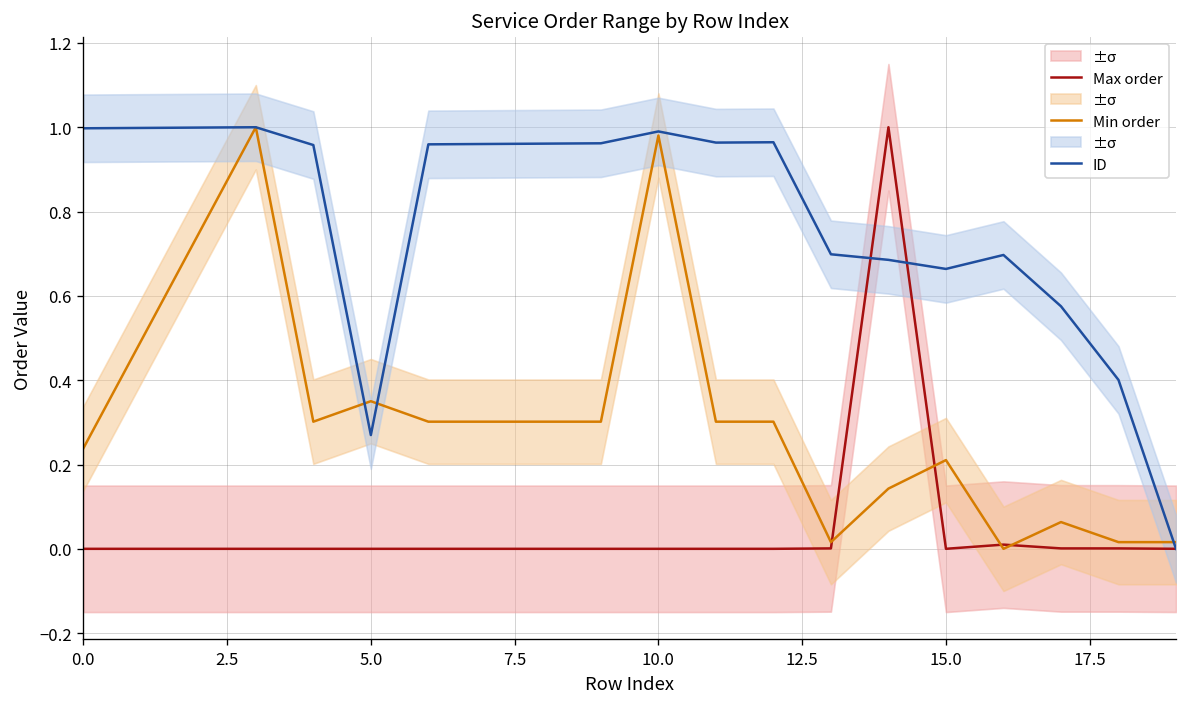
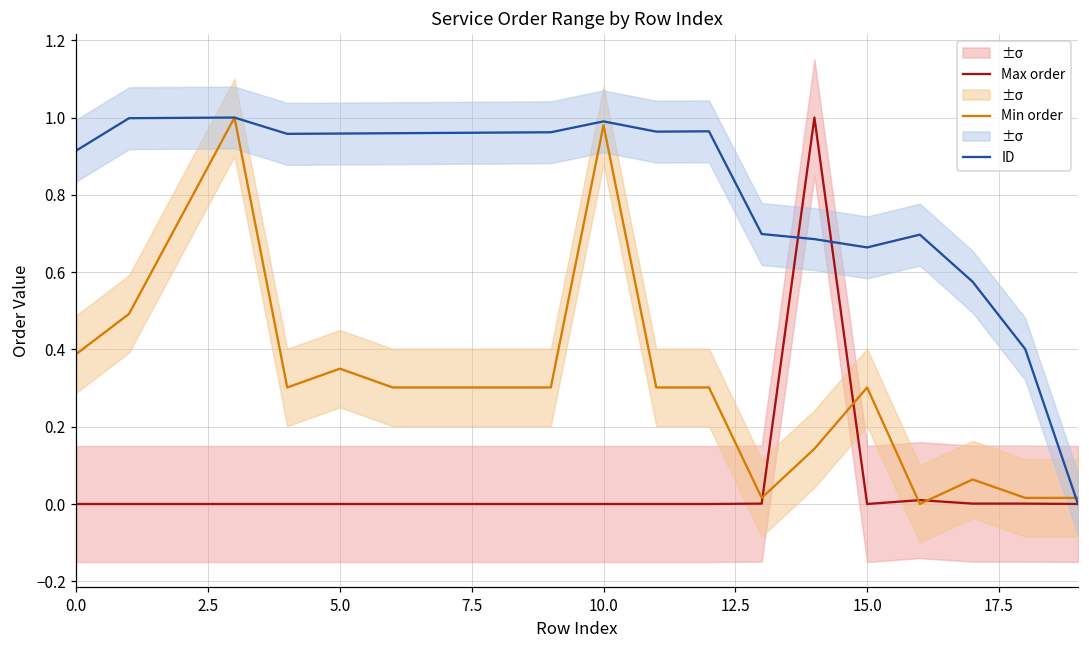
  {
    "Max order": {
      "0.0": 0.00,
      "5.0": 0.00,
      "10.0": 0.00,
      "15.0": 0.00
    },
    "Min order": {
-     "0.0": 0.24,
+     "0.0": 0.39,
      "10.0": 0.98,
-     "15.0": 0.21
+     "15.0": 0.30
    },
    "ID": {
-     "0.0": 1.00,
-     "5.0": 0.27,
+     "0.0": 0.91,
+     "5.0": 0.96,
      "10.0": 0.99,
      "15.0": 0.66
    }
  }
